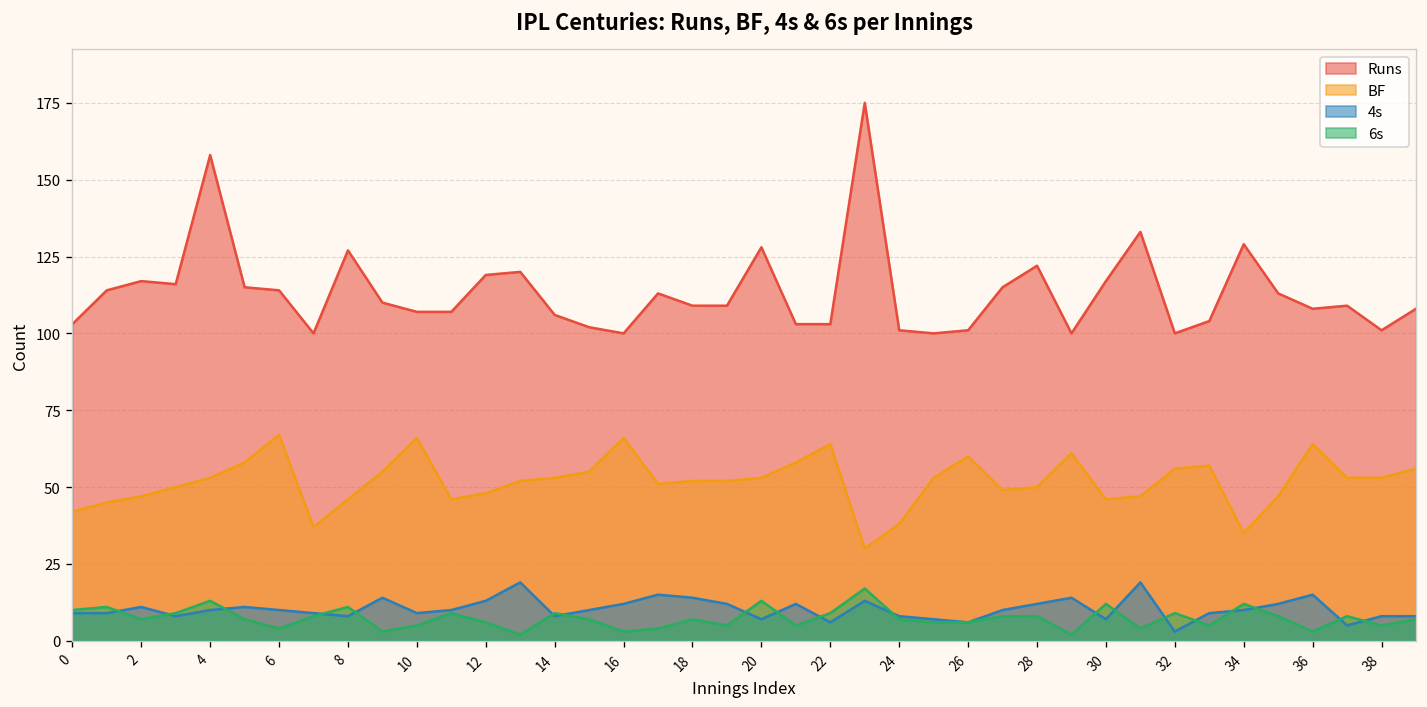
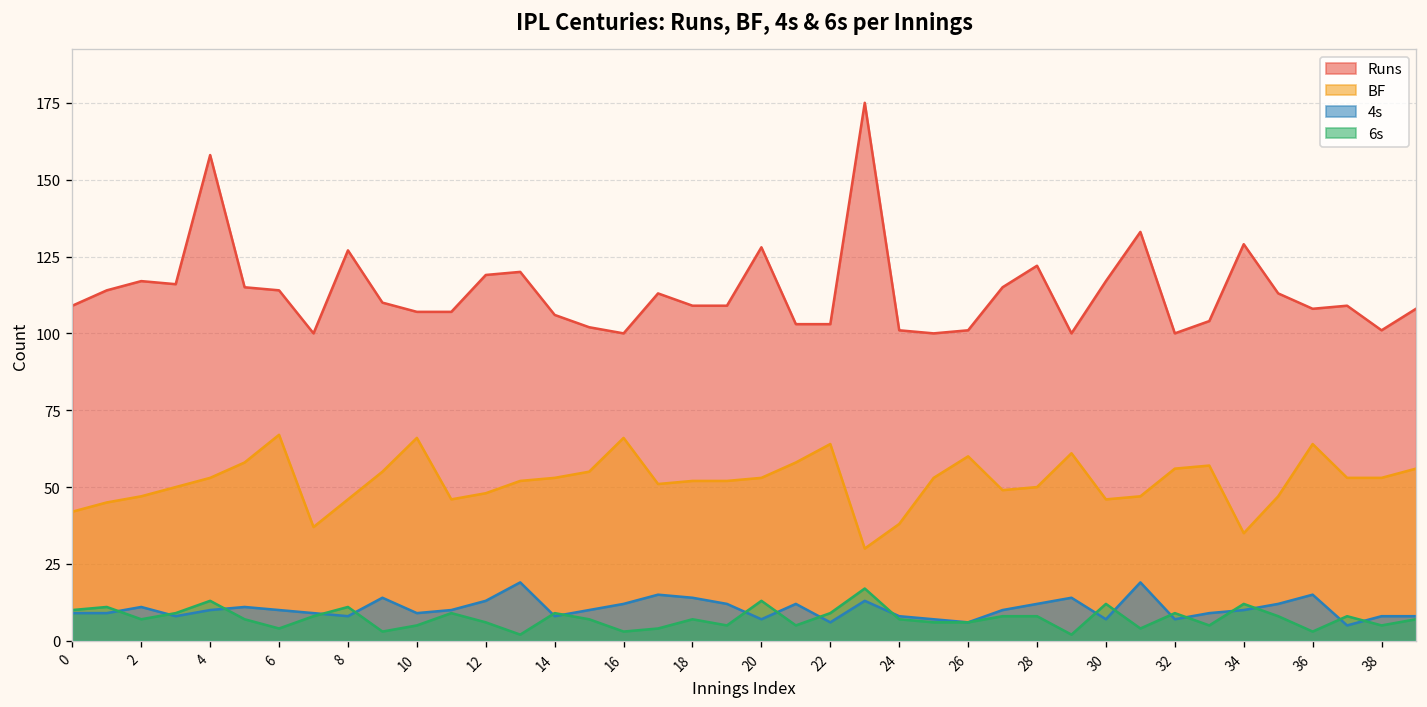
  {
    "Runs": {
-     "0": 103,
+     "0": 109,
      "2": 117,
      "4": 158,
      "6": 114,
      "8": 127,
      "10": 107,
      "12": 119,
      "14": 106,
      "16": 100,
      "18": 109,
      "20": 128,
      "22": 103,
      "24": 101,
      "26": 101,
      "28": 122,
      "30": 117,
      "32": 100,
      "34": 129,
      "36": 108,
      "38": 101
    },
    "BF": {
      "0": 42,
      "2": 47,
      "4": 53,
      "6": 67,
      "8": 46,
      "10": 66,
      "12": 48,
      "14": 53,
      "16": 66,
      "18": 52,
      "20": 53,
      "22": 64,
      "24": 38,
      "26": 60,
      "28": 50,
      "30": 46,
      "32": 56,
      "34": 35,
      "36": 64,
      "38": 53
    },
    "4s": {
      "0": 9,
      "2": 11,
      "4": 10,
      "6": 10,
      "8": 8,
      "10": 9,
      "12": 13,
      "16": 12,
      "18": 14,
      "20": 7,
      "22": 6,
      "24": 8,
      "28": 12,
      "30": 7,
-     "32": 3,
+     "32": 7,
      "34": 10,
      "36": 15,
      "38": 8
    },
    "6s": {
      "0": 10,
      "2": 7,
      "4": 13,
      "6": 4,
      "8": 11,
      "10": 5,
      "12": 6,
      "16": 3,
      "18": 7,
      "20": 13,
      "22": 9,
      "24": 7,
      "28": 8,
      "30": 12,
      "32": 9,
      "34": 12,
      "36": 3,
      "38": 5
    }
  }
